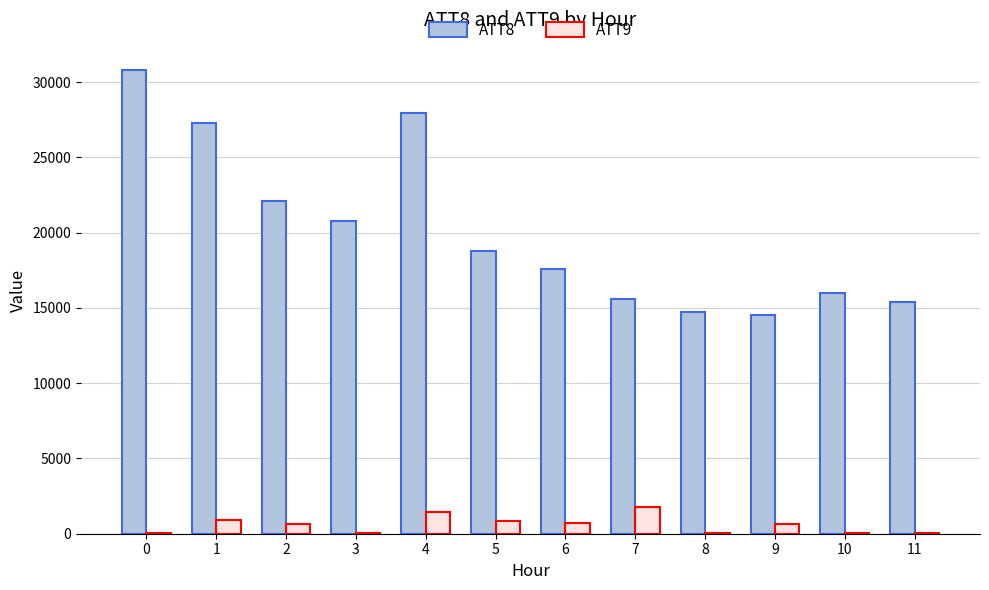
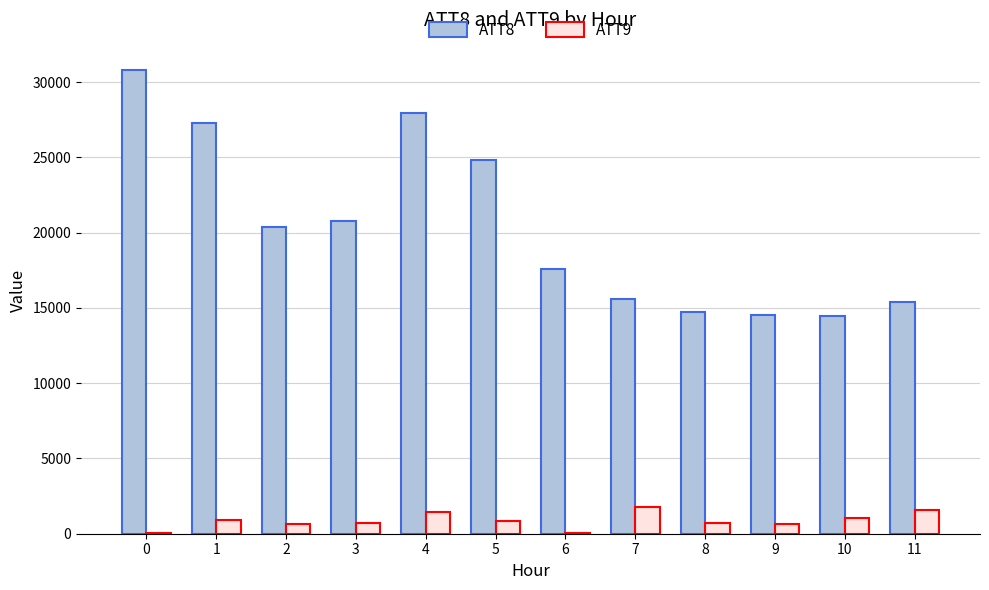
  {
    "ATT8": {
      "0": 30800,
      "1": 27200,
-     "2": 22100,
+     "2": 20400,
      "3": 20800,
      "4": 27900,
-     "5": 18800,
+     "5": 24800,
      "6": 17600,
      "7": 15600,
      "8": 14700,
      "9": 14500,
-     "10": 16000,
+     "10": 14500,
      "11": 15400
    },
    "ATT9": {
      "1": 900,
      "2": 600,
-     "3": 0,
+     "3": 700,
      "4": 1400,
      "5": 800,
-     "6": 700,
+     "6": 0,
      "7": 1800,
-     "8": 0,
+     "8": 700,
      "9": 600,
-     "10": 0,
-     "11": 0
+     "10": 1000,
+     "11": 1600
    }
  }
